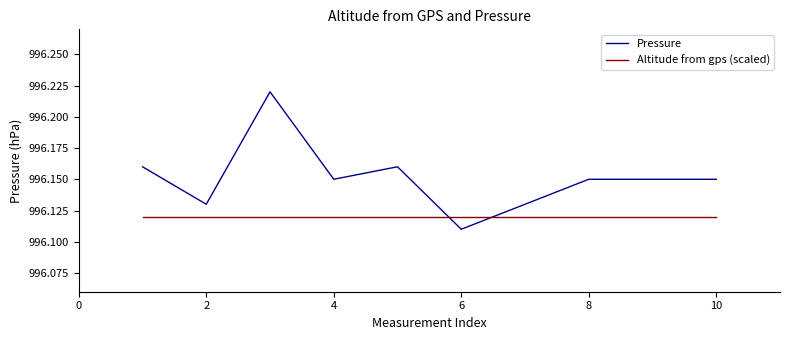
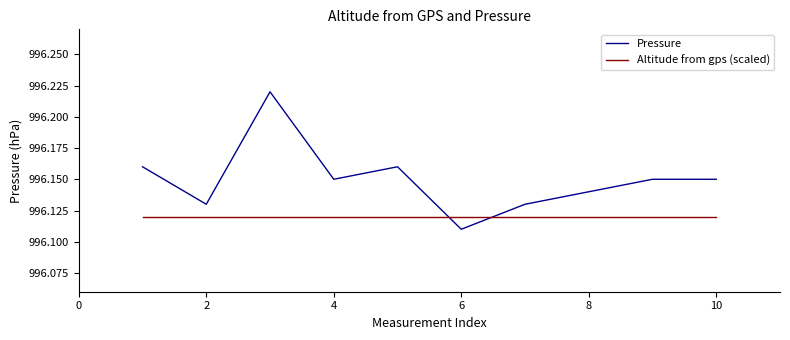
  {
    "Pressure": {
      "2": 996.13,
      "4": 996.15,
      "6": 996.11,
-     "8": 996.15,
+     "8": 996.14,
      "10": 996.15
    },
    "Altitude from gps (scaled)": {
      "2": 996.12,
      "4": 996.12,
      "6": 996.12,
      "8": 996.12,
      "10": 996.12
    }
  }
